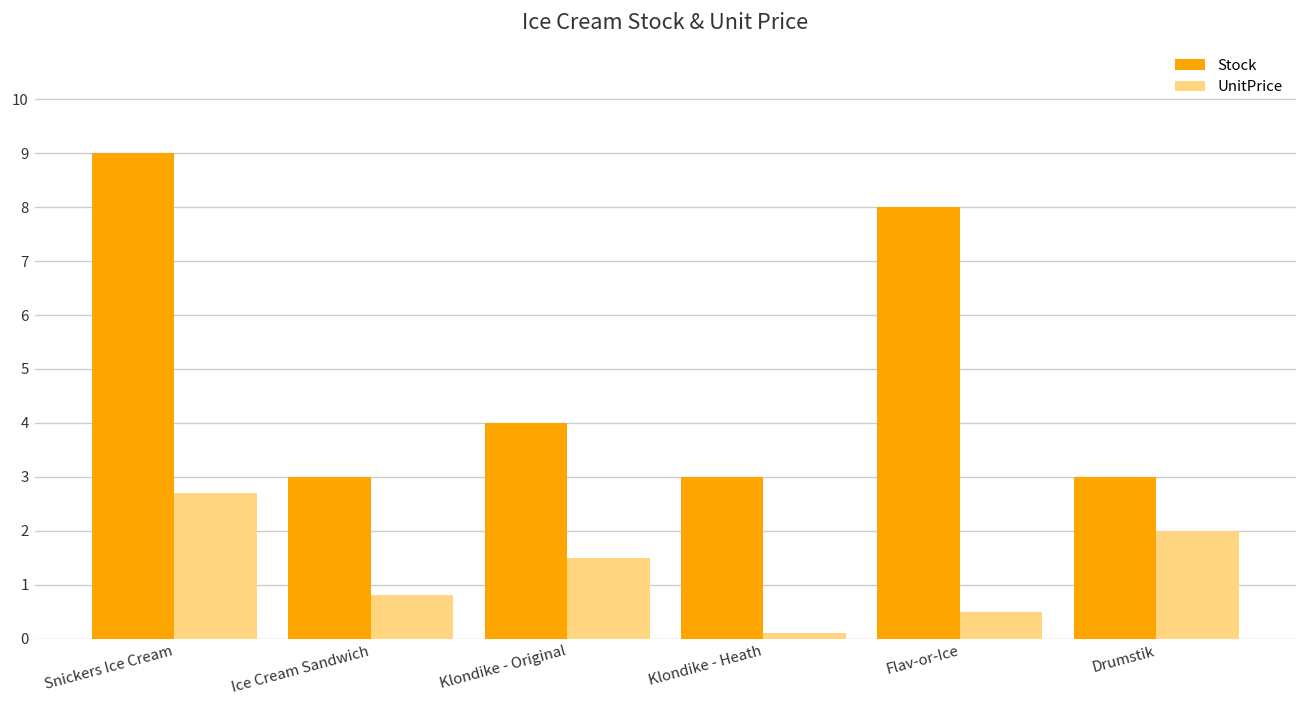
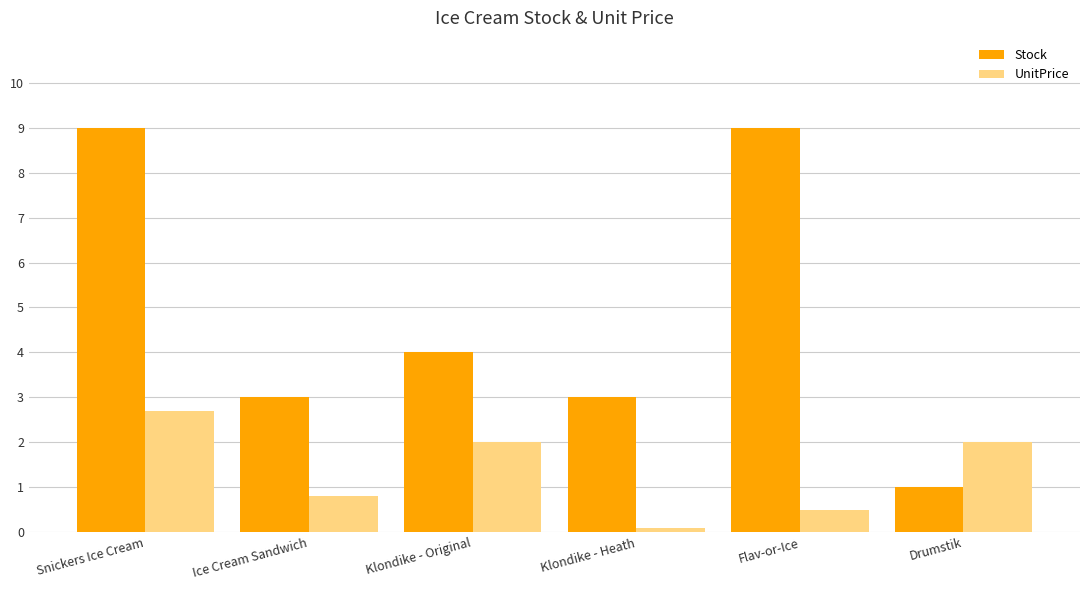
  {
    "Stock": {
      "Snickers Ice Cream": 9,
      "Ice Cream Sandwich": 3,
      "Klondike - Original": 4,
      "Klondike - Heath": 3,
-     "Flav-or-Ice": 8,
-     "Drumstik": 3
+     "Flav-or-Ice": 9,
+     "Drumstik": 1
    },
    "UnitPrice": {
      "Snickers Ice Cream": 2.7,
      "Ice Cream Sandwich": 0.8,
-     "Klondike - Original": 1.5,
+     "Klondike - Original": 2.0,
      "Klondike - Heath": 0.1,
      "Flav-or-Ice": 0.5,
      "Drumstik": 2.0
    }
  }
